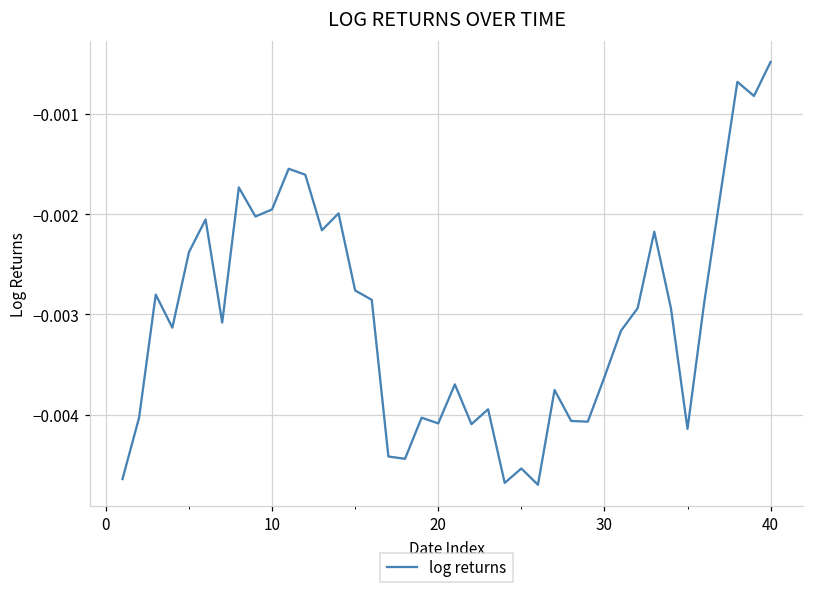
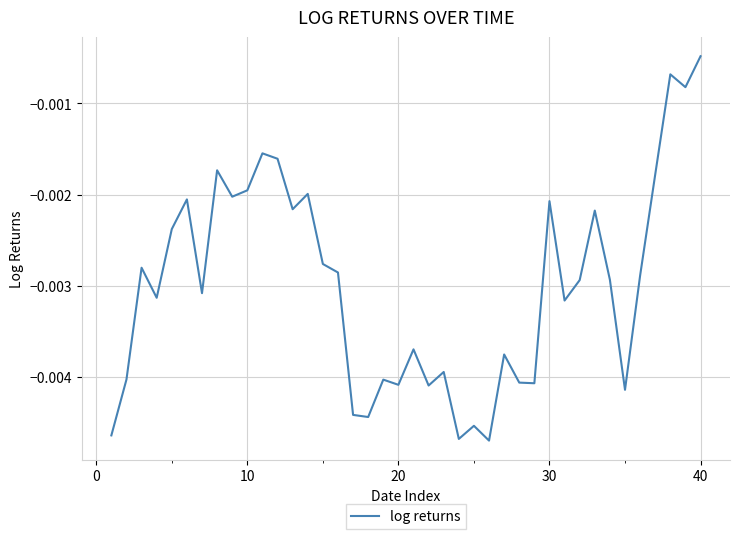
  {
    "10": -0.0020,
    "20": -0.0041,
-   "30": -0.0036,
+   "30": -0.0021,
    "40": -0.0005
  }
